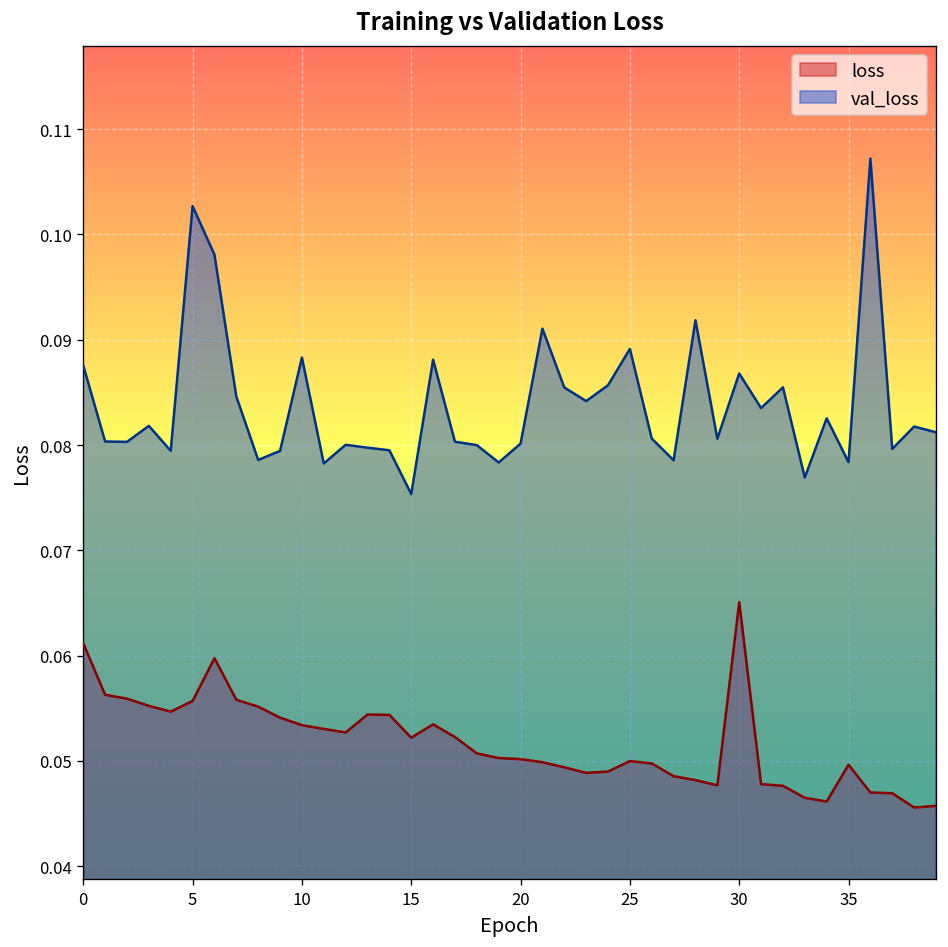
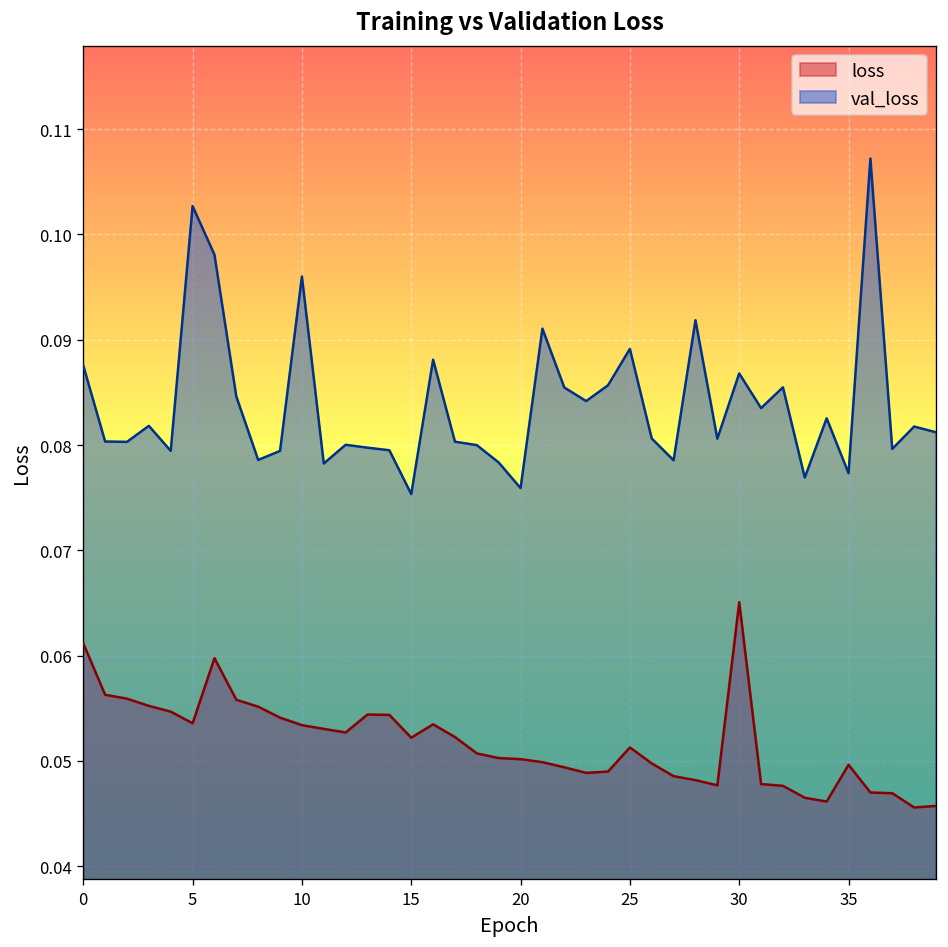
  {
    "loss": {
      "0": 0.061,
-     "5": 0.056,
+     "5": 0.054,
      "10": 0.053,
      "15": 0.052,
      "20": 0.050,
-     "25": 0.050,
+     "25": 0.051,
      "30": 0.065,
      "35": 0.050
    },
    "val_loss": {
      "0": 0.088,
      "5": 0.103,
-     "10": 0.088,
+     "10": 0.096,
      "15": 0.075,
-     "20": 0.080,
+     "20": 0.076,
      "25": 0.089,
      "30": 0.087,
-     "35": 0.078
+     "35": 0.077
    }
  }
